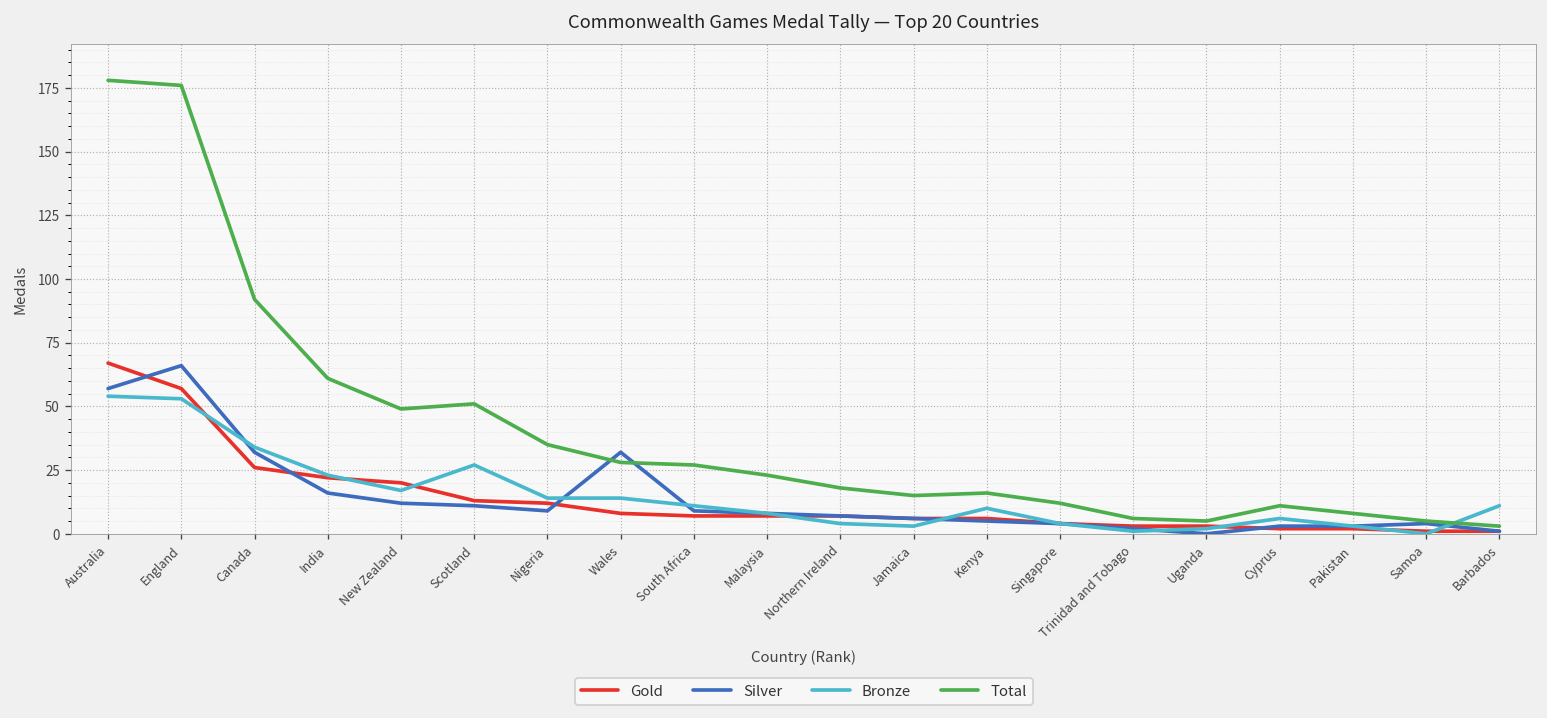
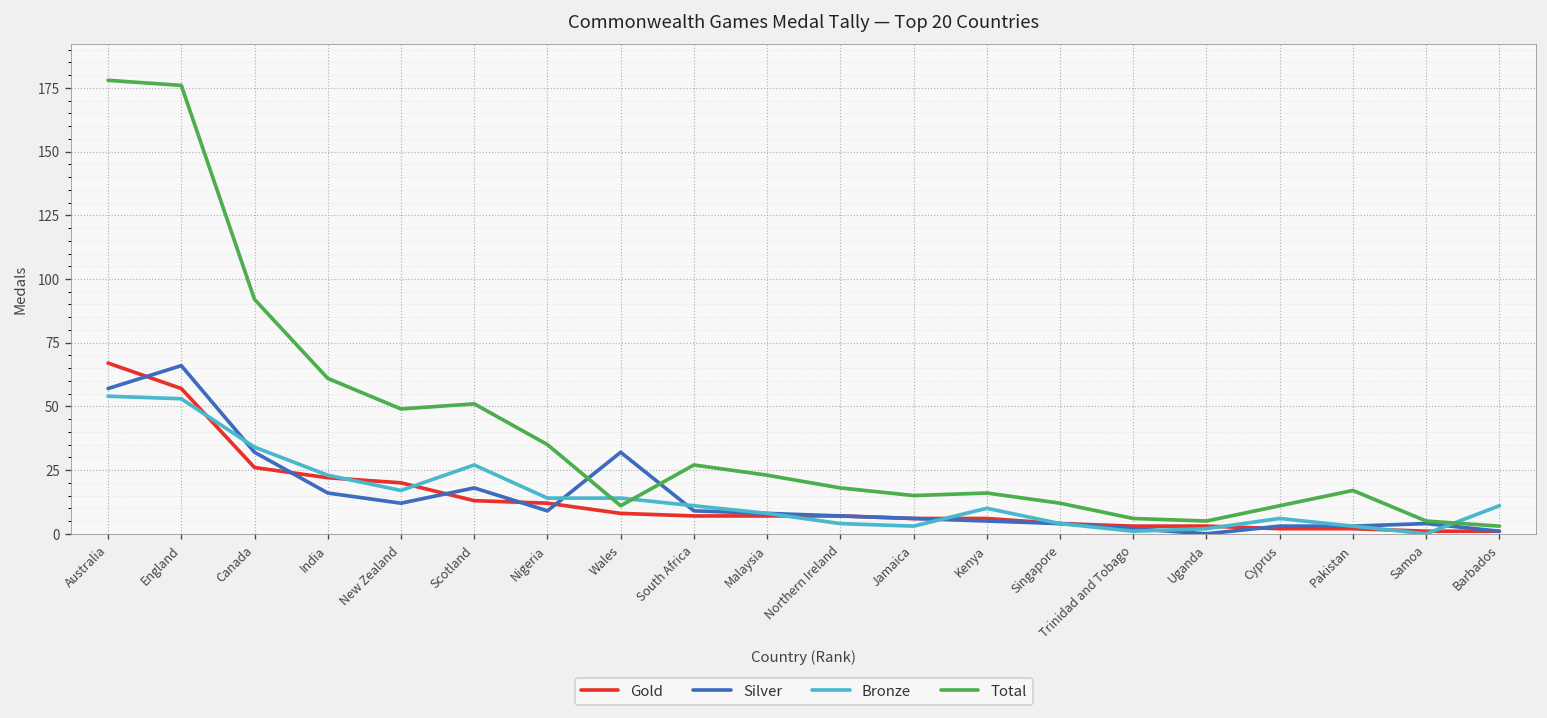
  {
    "Gold": {
      "Australia": 67,
      "England": 57,
      "Canada": 26,
      "New Zealand": 20,
      "Scotland": 13,
      "Nigeria": 12,
      "Wales": 8,
      "South Africa": 7
    },
    "Silver": {
      "Australia": 57,
      "England": 66,
      "Canada": 32,
      "India": 16,
      "New Zealand": 12,
-     "Scotland": 11,
+     "Scotland": 18,
      "Nigeria": 9,
      "Wales": 32,
      "South Africa": 9,
      "Uganda": 0
    },
    "Bronze": {
      "Australia": 54,
      "England": 53,
      "Canada": 34,
      "New Zealand": 17,
      "Scotland": 27,
      "Nigeria": 14,
      "Wales": 14,
      "South Africa": 11,
      "Northern Ireland": 4,
      "Jamaica": 3,
      "Kenya": 10,
      "Cyprus": 6,
      "Barbados": 11
    },
    "Total": {
      "Australia": 178,
      "England": 176,
      "Canada": 92,
      "India": 61,
      "New Zealand": 49,
      "Scotland": 51,
      "Nigeria": 35,
-     "Wales": 28,
+     "Wales": 11,
      "South Africa": 27,
      "Malaysia": 23,
      "Northern Ireland": 18,
      "Jamaica": 15,
      "Kenya": 16,
      "Singapore": 12,
      "Trinidad and Tobago": 6,
      "Uganda": 5,
      "Cyprus": 11,
-     "Pakistan": 8,
+     "Pakistan": 17,
      "Barbados": 3
    }
  }
